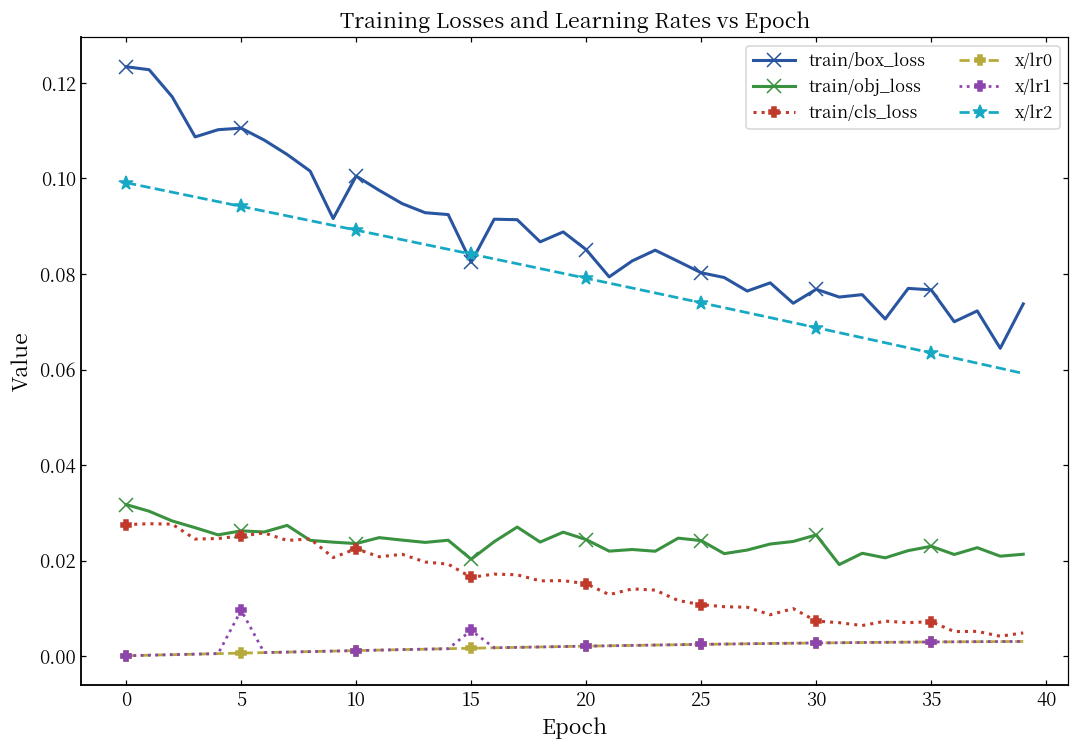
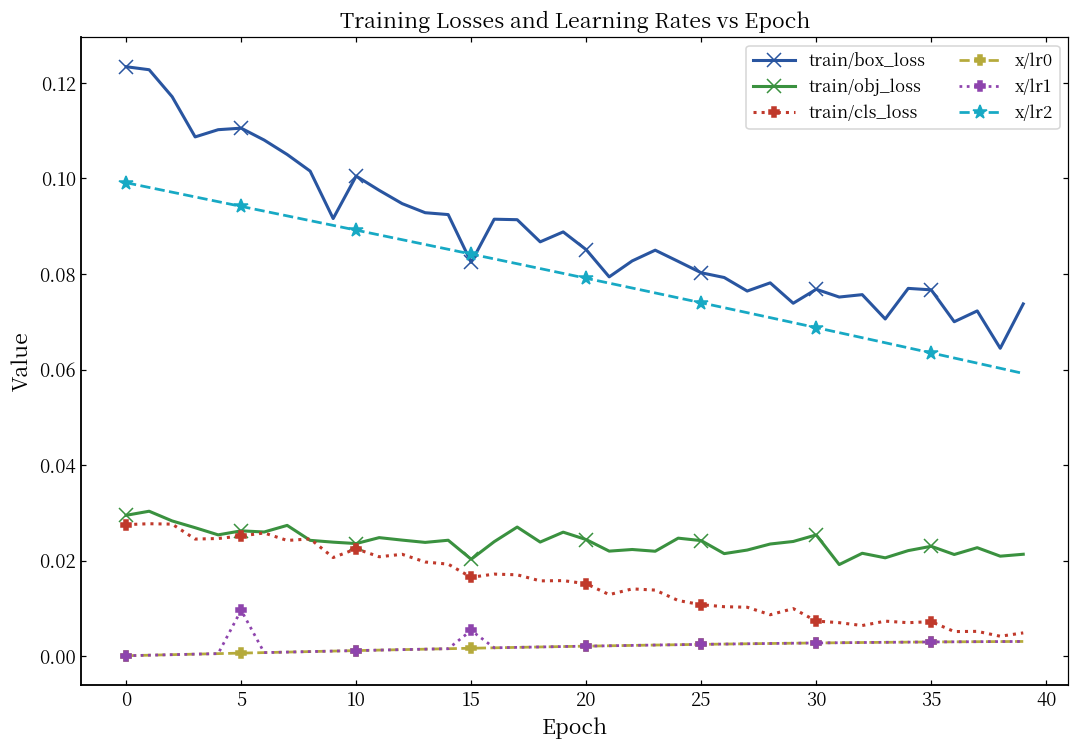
  {
    "train/box_loss": {
      "0": 0.123,
      "5": 0.111,
      "10": 0.101,
      "15": 0.082,
      "20": 0.085,
      "25": 0.080,
      "30": 0.077,
      "35": 0.077
    },
    "train/obj_loss": {
-     "0": 0.032,
+     "0": 0.029,
      "5": 0.026,
      "10": 0.024,
      "15": 0.020,
      "20": 0.024,
      "25": 0.024,
      "30": 0.025,
      "35": 0.023
    },
    "train/cls_loss": {
      "0": 0.028,
      "5": 0.025,
      "10": 0.022,
      "15": 0.017,
      "20": 0.015,
      "25": 0.011,
      "30": 0.007,
      "35": 0.007
    },
    "x/lr0": {
      "5": 0.001,
      "15": 0.002
    },
    "x/lr1": {
      "5": 0.010,
      "15": 0.005
    },
    "x/lr2": {
      "0": 0.099,
      "5": 0.094,
      "10": 0.089,
      "15": 0.084,
      "20": 0.079,
      "25": 0.074,
      "30": 0.069,
      "35": 0.063
    }
  }
